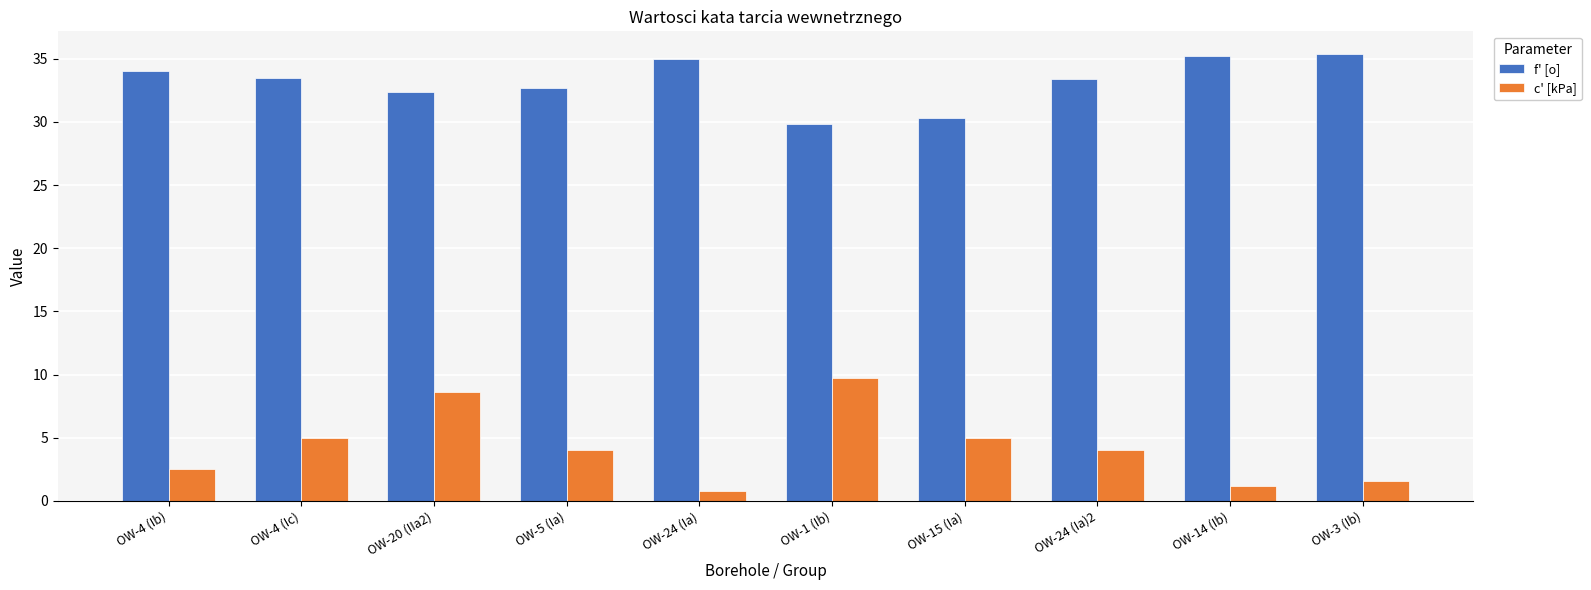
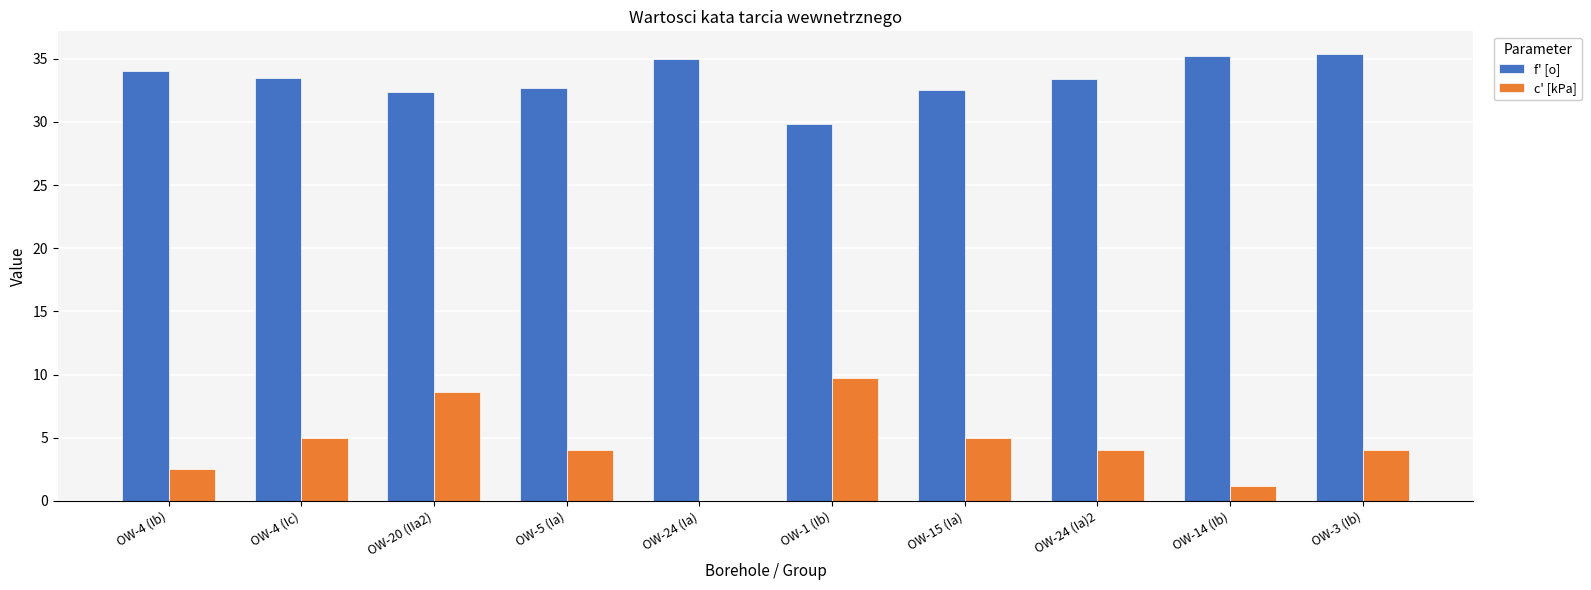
  {
    "f' [o]": {
      "OW-4 (Ib)": 34.0,
      "OW-4 (Ic)": 33.5,
      "OW-20 (IIa2)": 32.4,
      "OW-5 (Ia)": 32.7,
      "OW-24 (Ia)": 35.0,
      "OW-1 (Ib)": 29.8,
-     "OW-15 (Ia)": 30.3,
+     "OW-15 (Ia)": 32.5,
      "OW-24 (Ia)2": 33.4,
      "OW-14 (Ib)": 35.2,
      "OW-3 (Ib)": 35.4
    },
    "c' [kPa]": {
      "OW-4 (Ib)": 2.5,
      "OW-4 (Ic)": 5.0,
      "OW-20 (IIa2)": 8.6,
      "OW-5 (Ia)": 4.0,
-     "OW-24 (Ia)": 0.8,
+     "OW-24 (Ia)": 0.0,
      "OW-1 (Ib)": 9.7,
      "OW-15 (Ia)": 5.0,
      "OW-24 (Ia)2": 4.0,
      "OW-14 (Ib)": 1.2,
-     "OW-3 (Ib)": 1.6
+     "OW-3 (Ib)": 4.0
    }
  }
